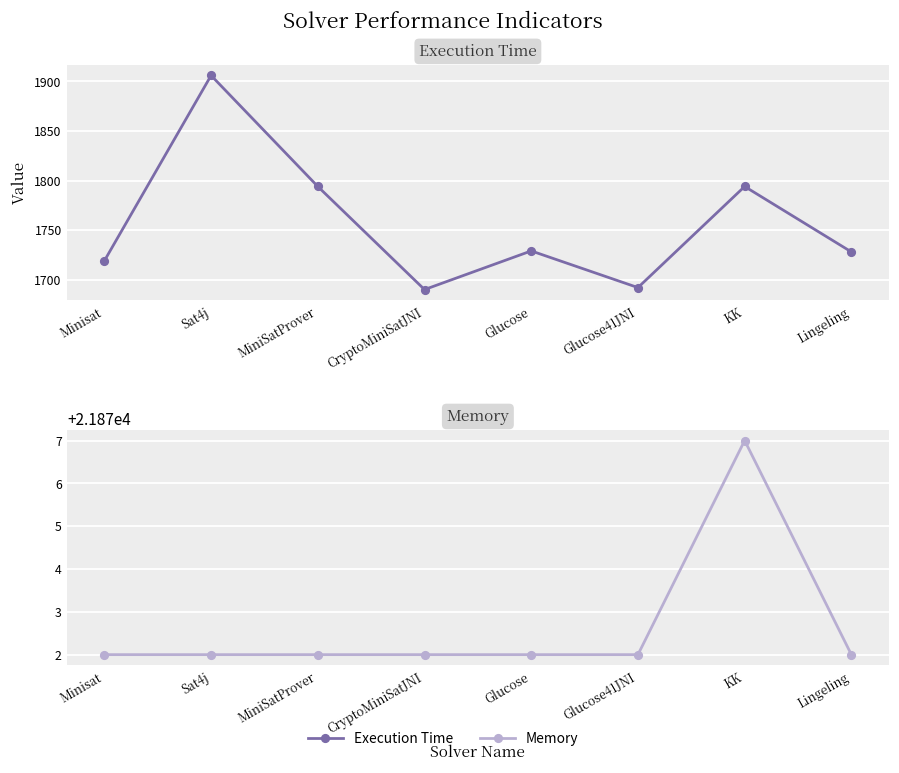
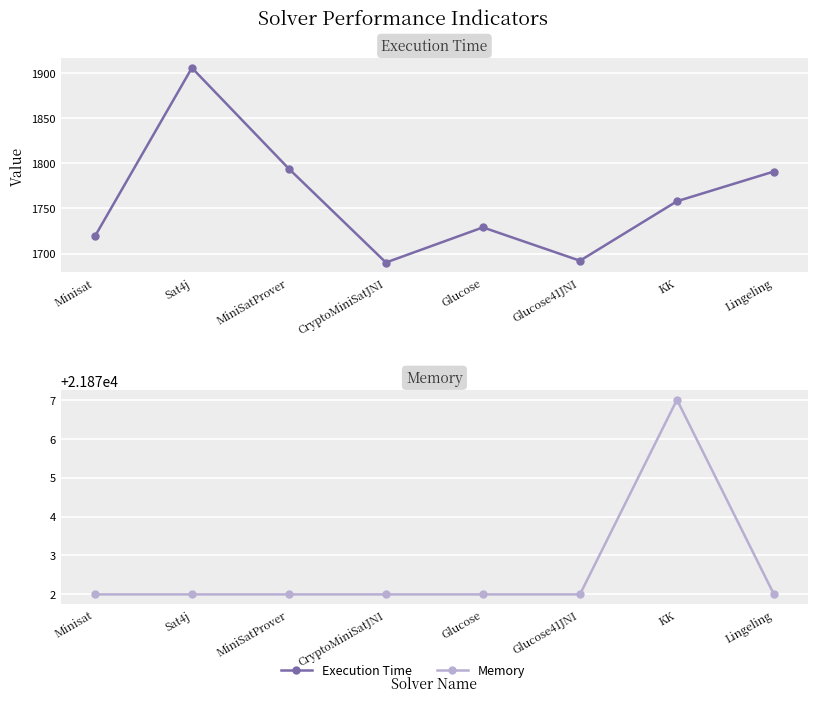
  {
    "Execution Time": {
      "Minisat": 1720,
      "Sat4j": 1910,
      "MiniSatProver": 1790,
      "CryptoMiniSatJNI": 1690,
      "Glucose": 1730,
      "Glucose41JNI": 1690,
-     "KK": 1790,
-     "Lingeling": 1730
+     "KK": 1760,
+     "Lingeling": 1790
    },
    "Memory": {
      "Minisat": 21872.0,
      "Sat4j": 21872.0,
      "MiniSatProver": 21872.0,
      "CryptoMiniSatJNI": 21872.0,
      "Glucose": 21872.0,
      "Glucose41JNI": 21872.0,
      "KK": 21877.0,
      "Lingeling": 21872.0
    }
  }
